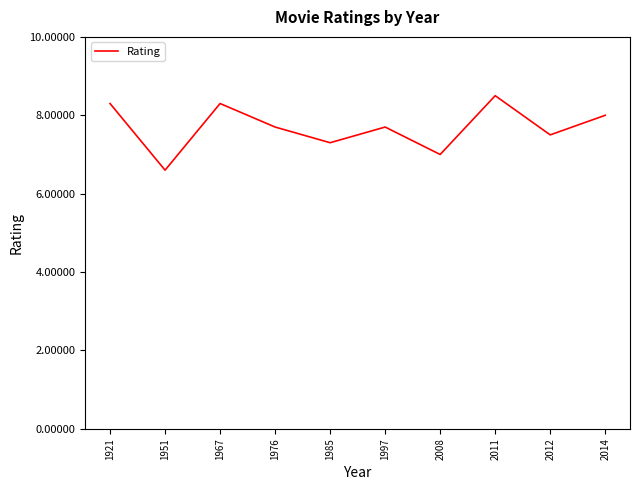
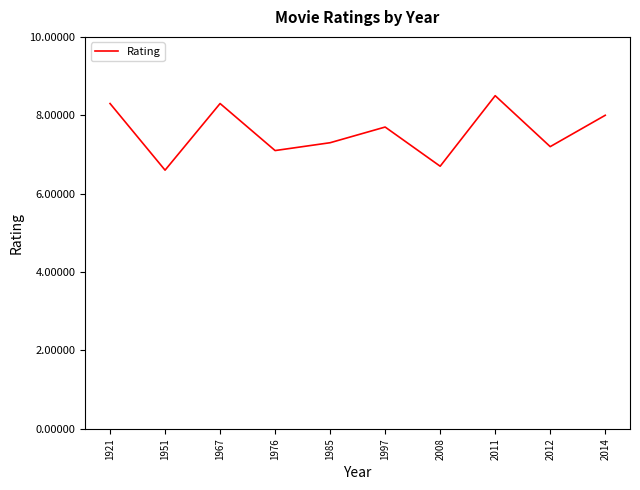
  {
    "1921": 8.3,
    "1951": 6.6,
    "1967": 8.3,
-   "1976": 7.7,
+   "1976": 7.1,
    "1985": 7.3,
    "1997": 7.7,
-   "2008": 7.0,
+   "2008": 6.7,
    "2011": 8.5,
-   "2012": 7.5,
+   "2012": 7.2,
    "2014": 8.0
  }
